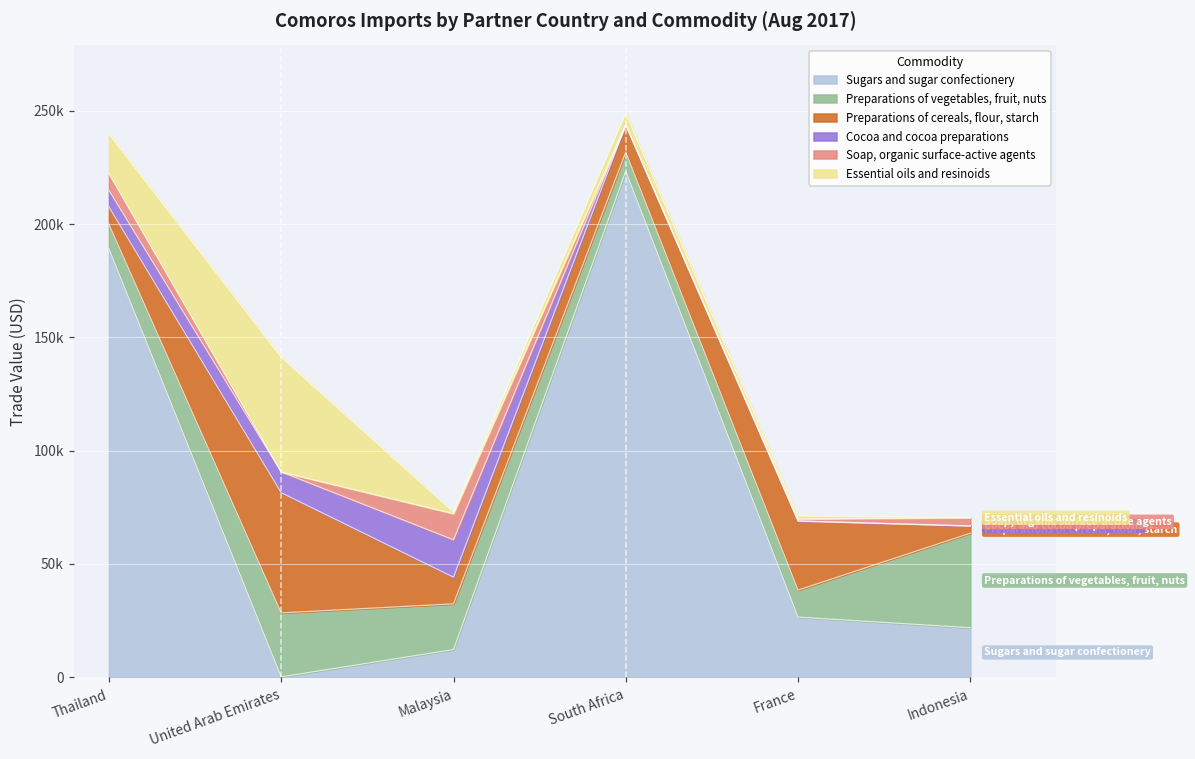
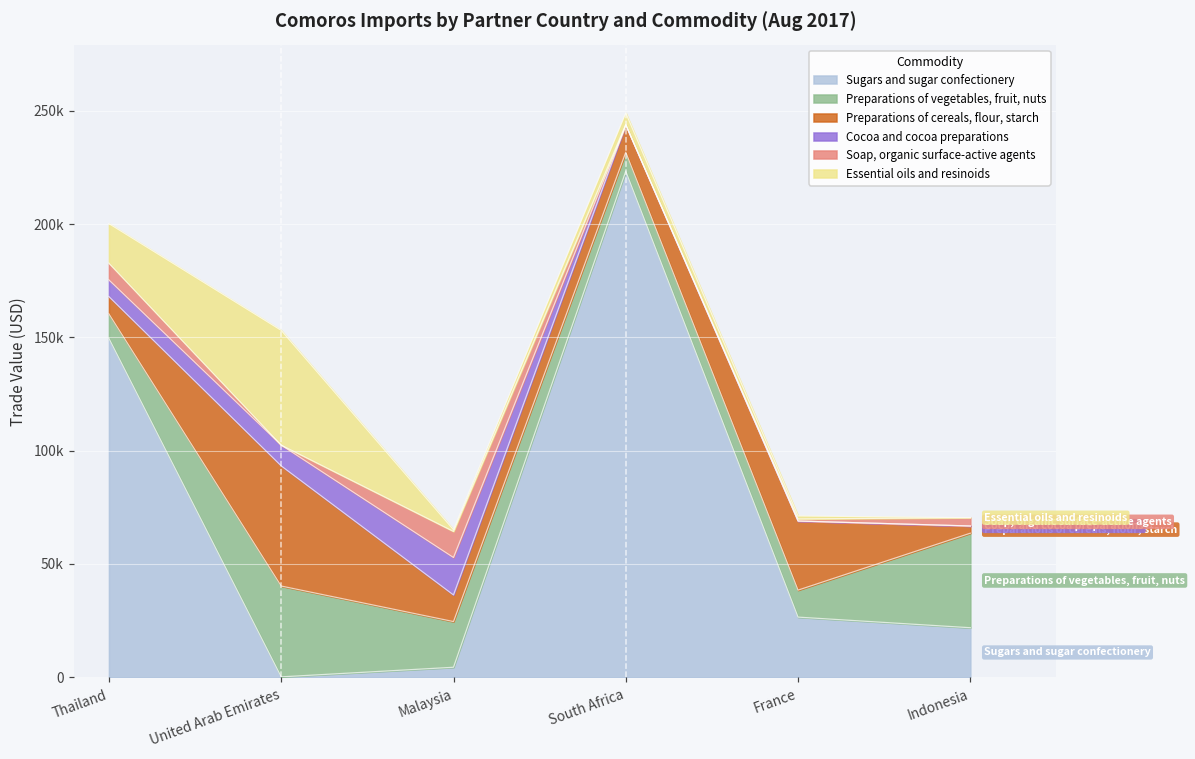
  {
    "Sugars and sugar confectionery": {
-     "Thailand": 189000,
+     "Thailand": 150000,
      "United Arab Emirates": 0,
-     "Malaysia": 12000,
+     "Malaysia": 4000,
      "South Africa": 223000,
      "France": 27000,
      "Indonesia": 22000
    },
    "Preparations of vegetables, fruit, nuts": {
      "Thailand": 11000,
-     "United Arab Emirates": 28000,
+     "United Arab Emirates": 40000,
      "Malaysia": 20000,
      "South Africa": 8000,
      "France": 12000,
      "Indonesia": 42000
    },
    "Preparations of cereals, flour, starch": {
      "Thailand": 8000,
      "United Arab Emirates": 53000,
      "Malaysia": 12000
    },
    "Cocoa and cocoa preparations": {
      "Thailand": 7000,
      "Malaysia": 17000
    },
    "Soap, organic surface-active agents": {
      "Thailand": 7000
    },
    "Essential oils and resinoids": {
      "Thailand": 17000,
      "United Arab Emirates": 51000,
      "South Africa": 5000,
      "France": 1000
    }
  }
